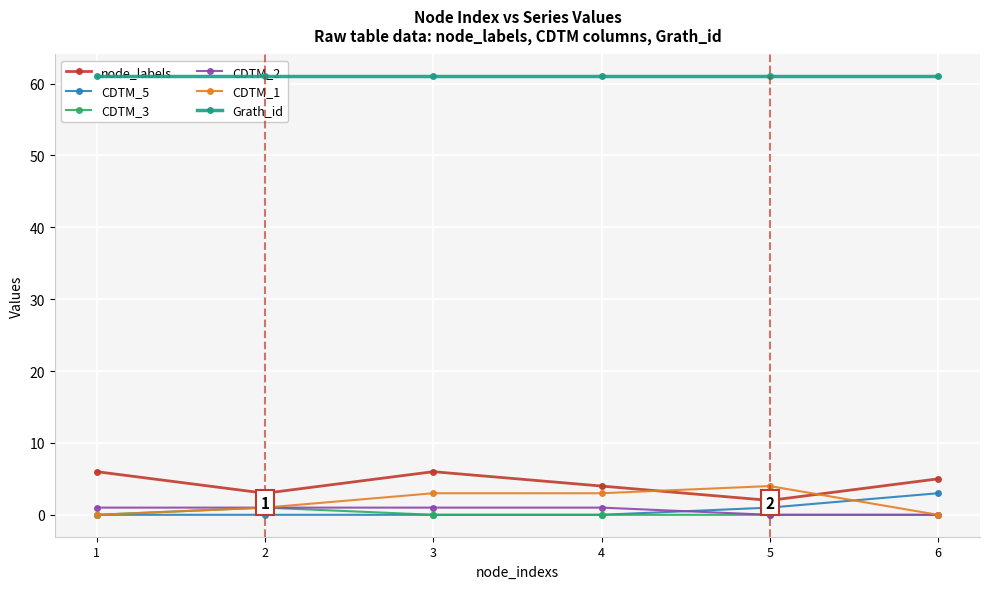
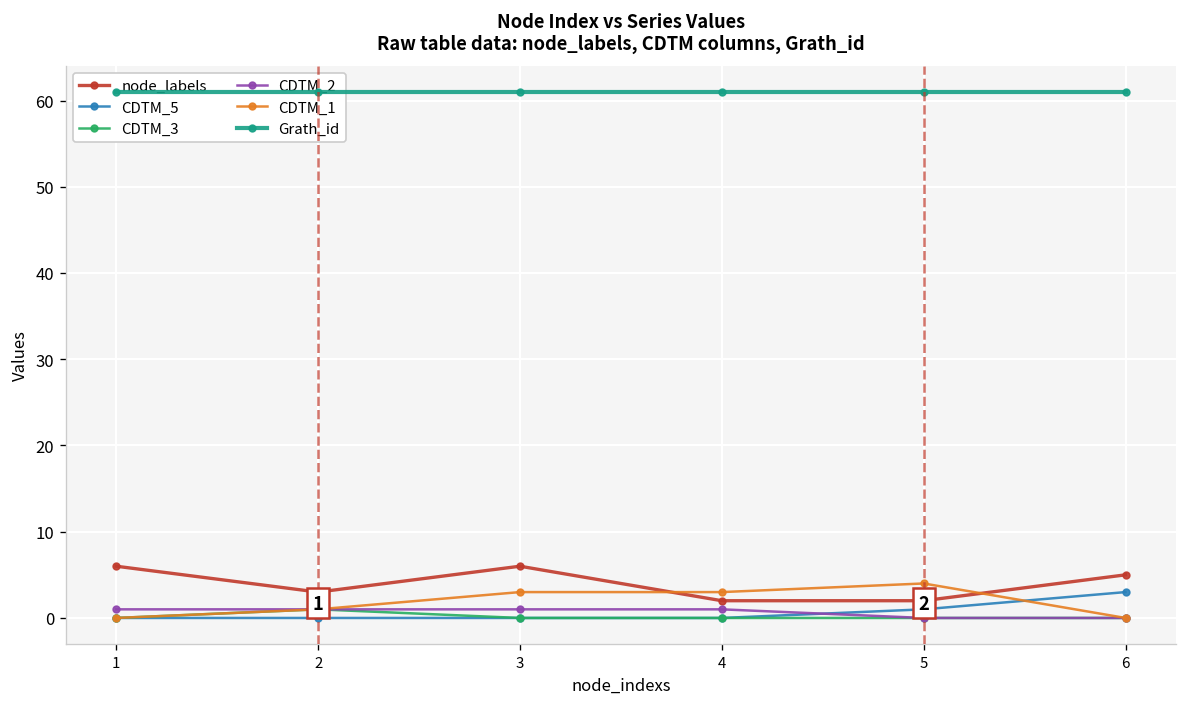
  {
    "node_labels": {
      "1": 6,
      "3": 6,
-     "4": 4,
+     "4": 2,
      "6": 5
    },
    "CDTM_5": {
      "6": 3
    },
    "CDTM_2": {
      "1": 1,
      "3": 1,
      "4": 1
    },
    "CDTM_1": {
      "3": 3,
      "4": 3,
      "5": 4
    }
  }
